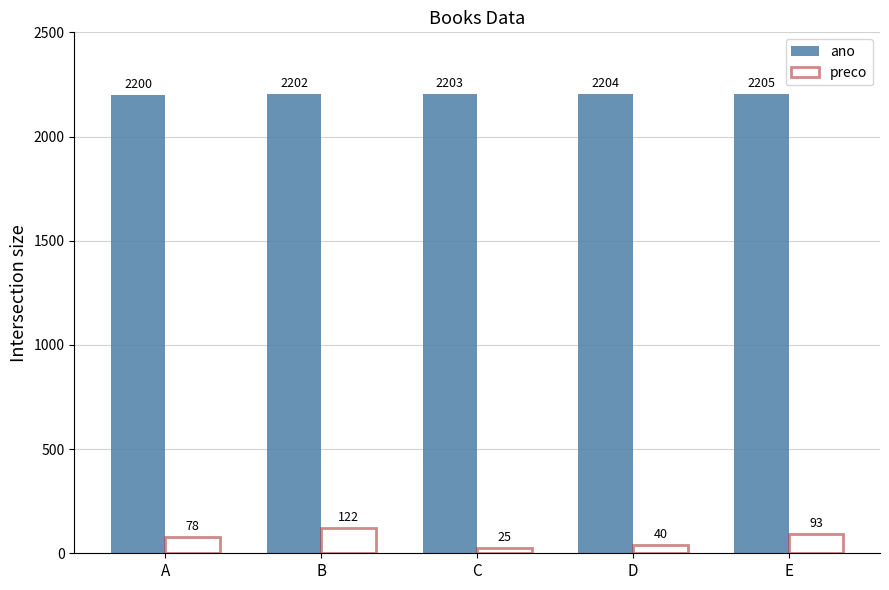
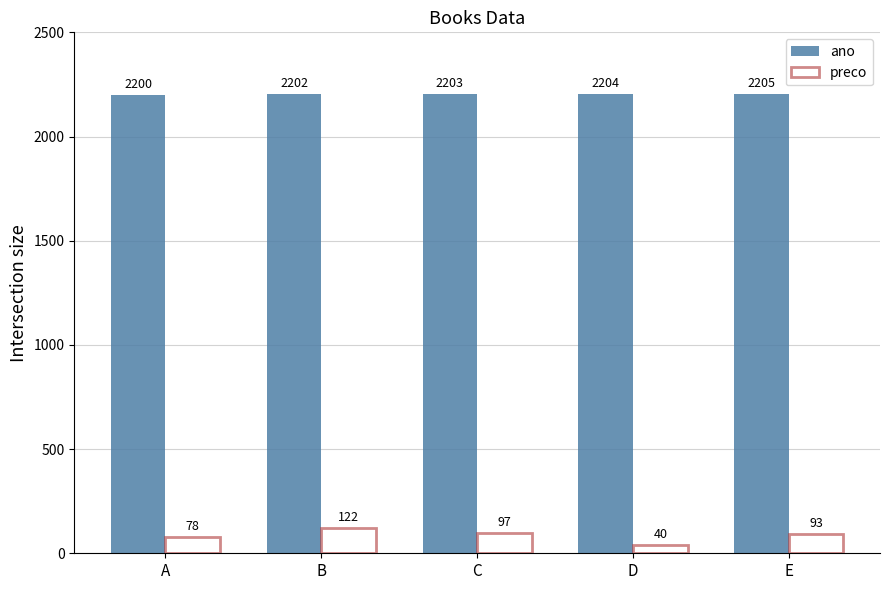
  {
    "ano": {
      "A": 2200,
      "B": 2202,
      "C": 2203,
      "D": 2204,
      "E": 2205
    },
    "preco": {
      "A": 78,
      "B": 122,
-     "C": 25,
+     "C": 97,
      "D": 40,
      "E": 93
    }
  }
